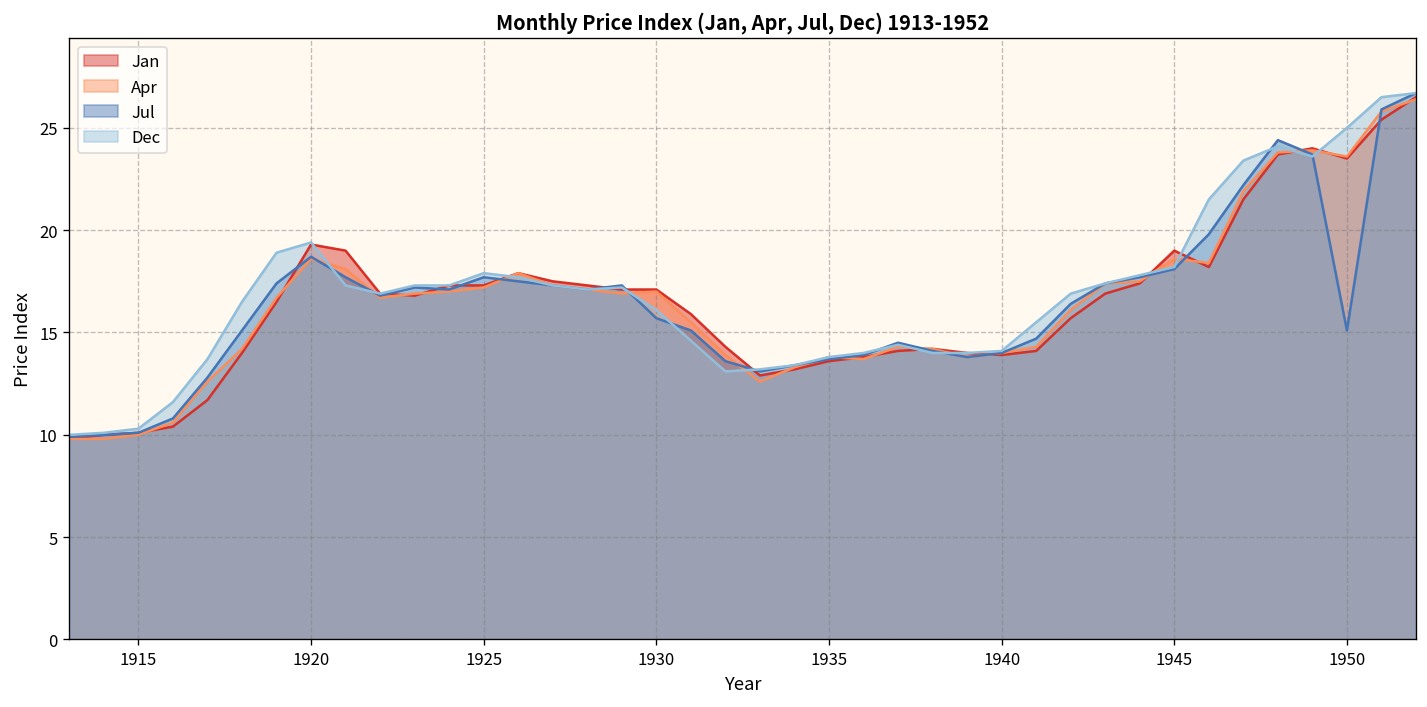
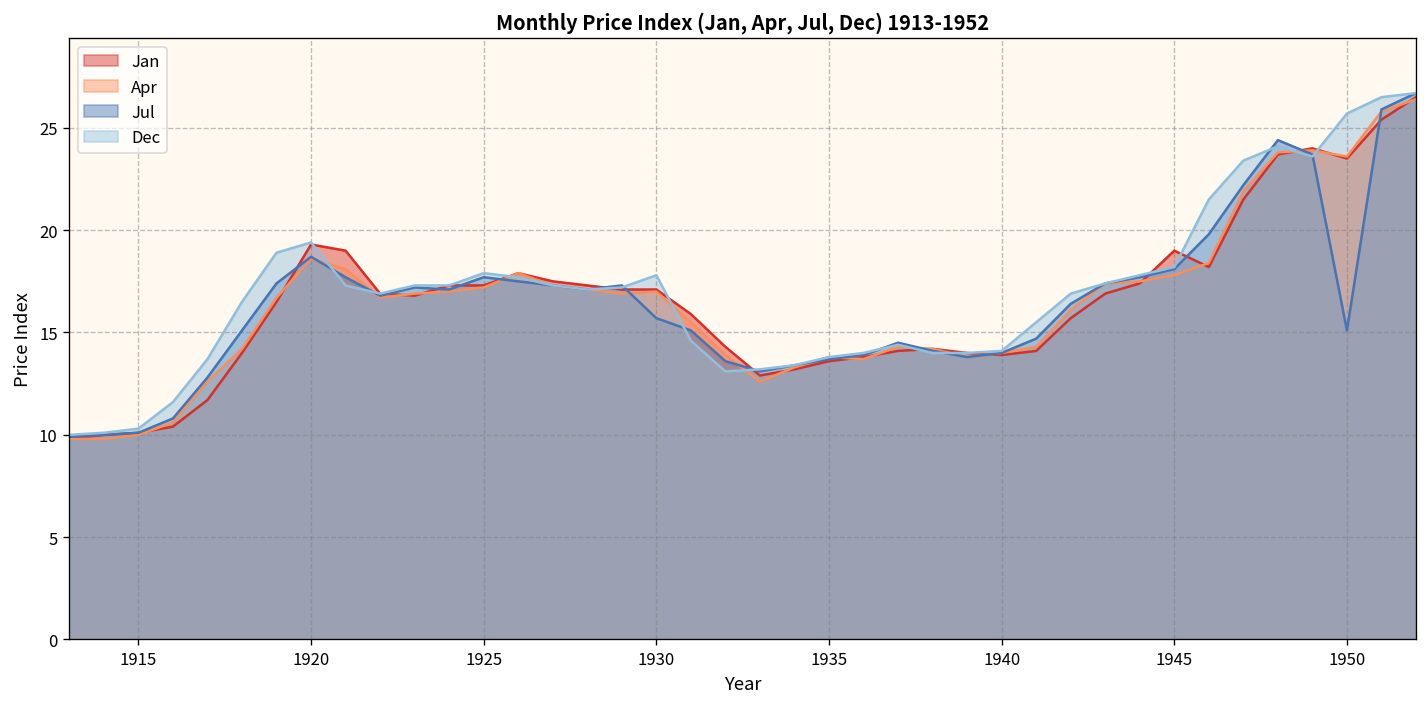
  {
    "Jan": {
      "1945": 19.0
    },
    "Apr": {
-     "1945": 18.6
+     "1945": 17.8
    },
    "Jul": {
      "1925": 17.7,
      "1930": 15.7,
      "1950": 15.1
    },
    "Dec": {
      "1915": 10.3,
      "1925": 17.9,
-     "1930": 16.1,
-     "1950": 25.0
+     "1930": 17.8,
+     "1950": 25.7
    }
  }
